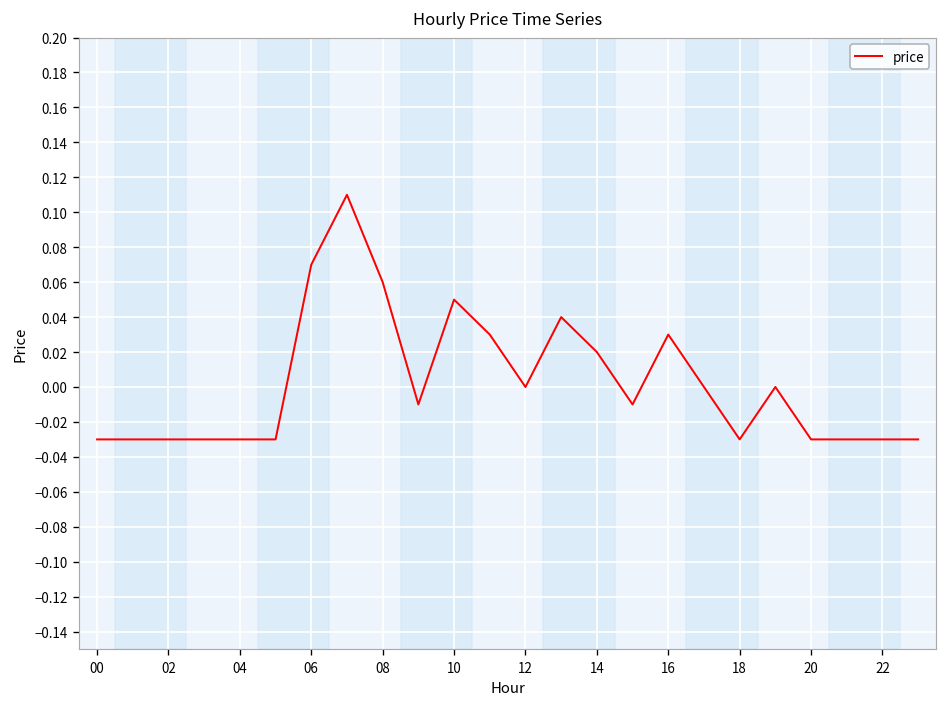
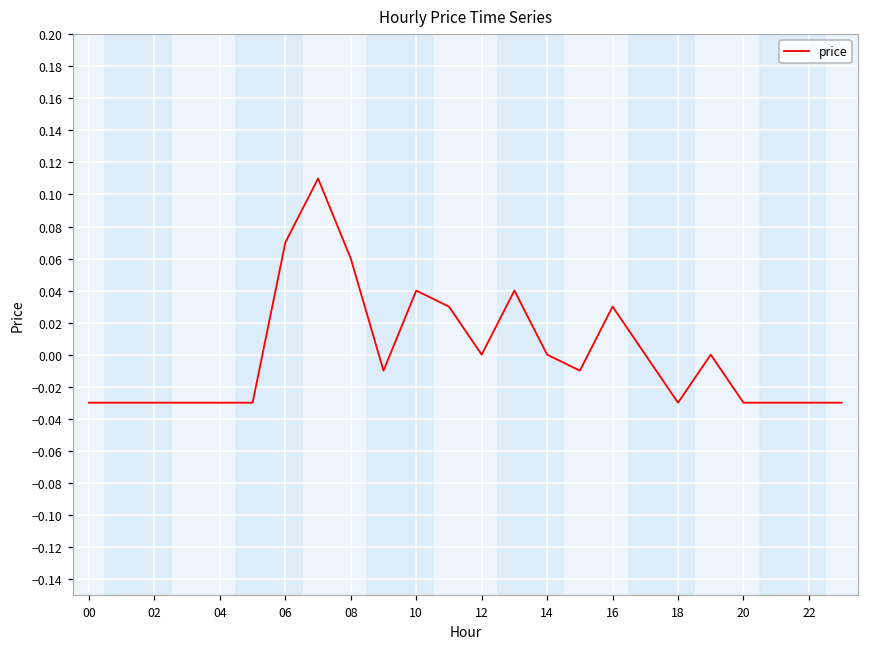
  {
    "00": -0.03,
    "02": -0.03,
    "04": -0.03,
    "06": 0.07,
    "08": 0.06,
-   "10": 0.05,
+   "10": 0.04,
    "12": 0.00,
-   "14": 0.02,
+   "14": 0.00,
    "16": 0.03,
    "18": -0.03,
    "20": -0.03,
    "22": -0.03
  }
